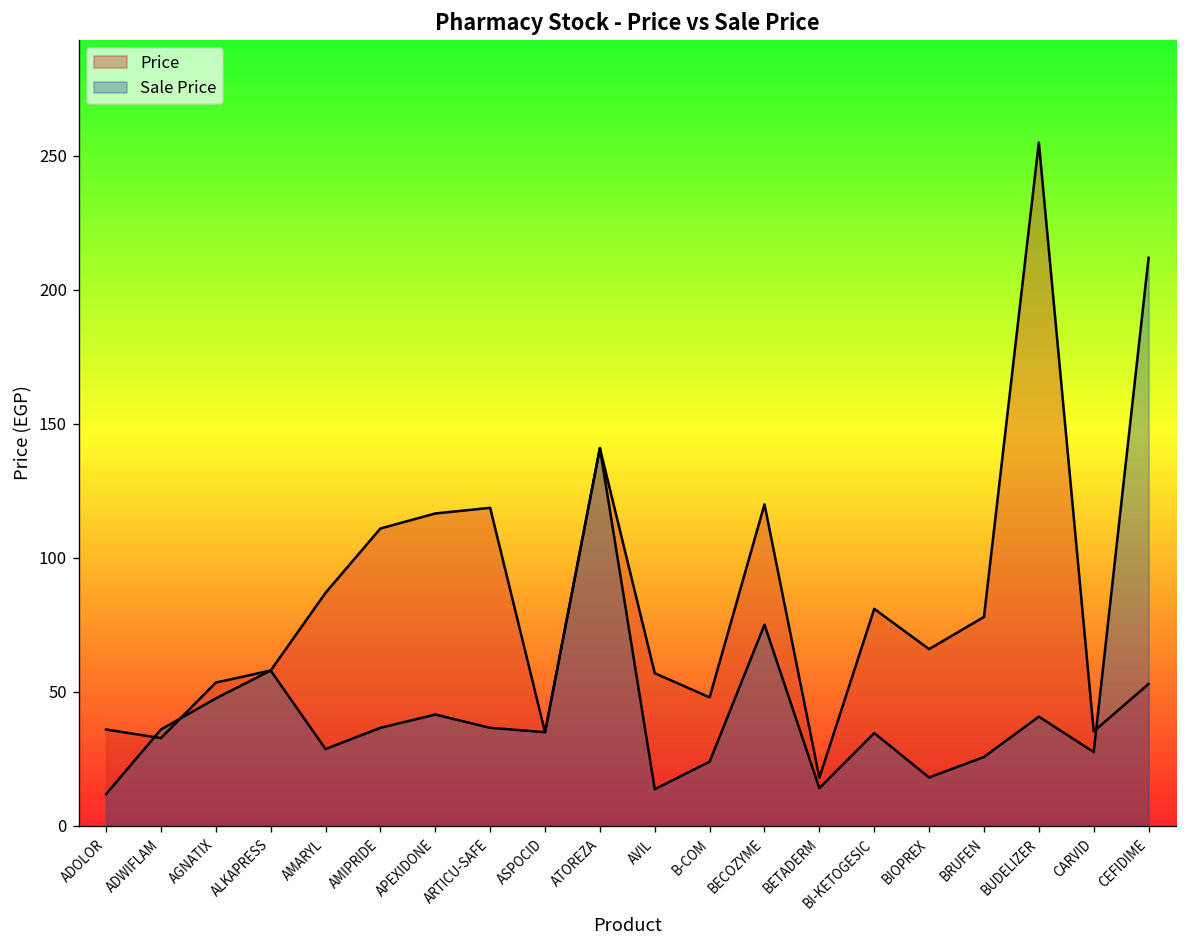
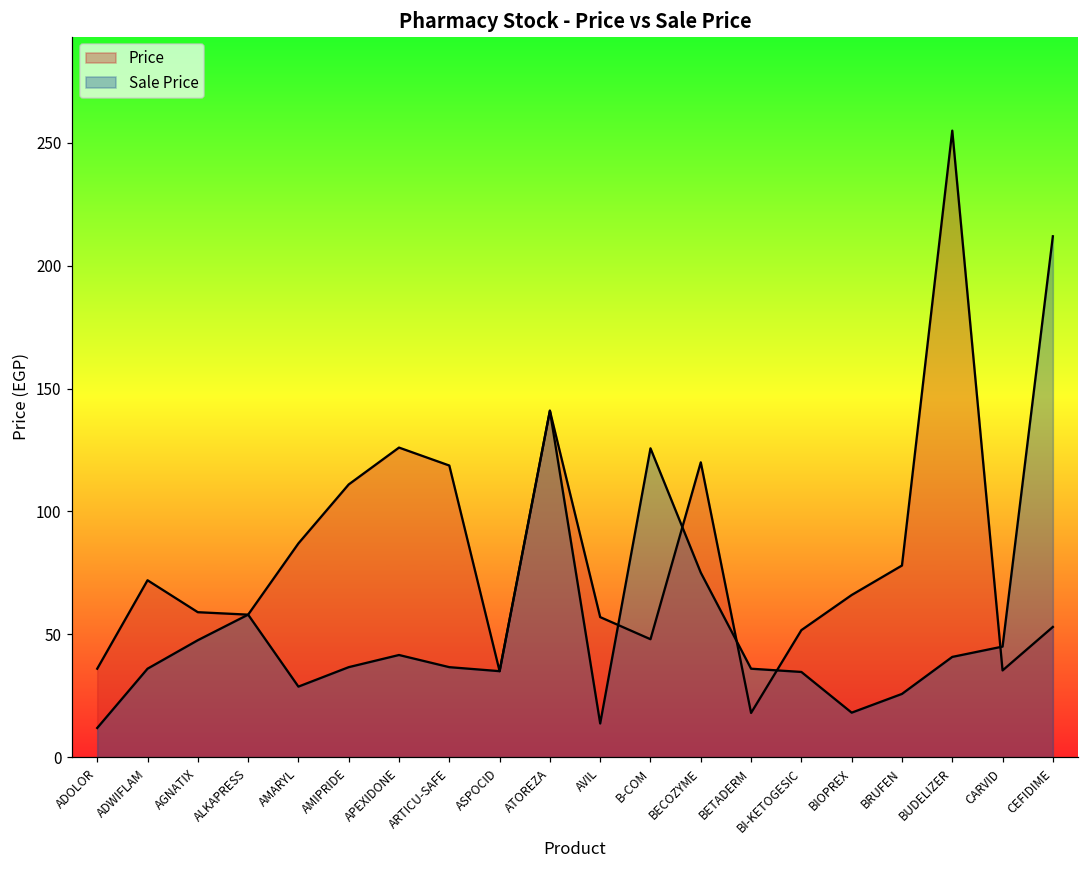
  {
    "Price": {
      "ADOLOR": 36,
-     "ADWIFLAM": 33,
-     "AGNATIX": 54,
+     "ADWIFLAM": 72,
+     "AGNATIX": 59,
      "AMARYL": 87,
      "AMIPRIDE": 111,
-     "APEXIDONE": 117,
+     "APEXIDONE": 126,
      "ARTICU-SAFE": 119,
      "AVIL": 57,
      "B-COM": 48,
      "BECOZYME": 120,
      "BETADERM": 18,
-     "BI-KETOGESIC": 81,
+     "BI-KETOGESIC": 52,
      "BIOPREX": 66,
      "BRUFEN": 78,
      "BUDELIZER": 255,
      "CARVID": 35,
      "CEFIDIME": 53
    },
    "Sale Price": {
      "ADOLOR": 12,
      "ADWIFLAM": 36,
      "AGNATIX": 48,
      "AMARYL": 29,
      "AMIPRIDE": 37,
      "APEXIDONE": 42,
      "ARTICU-SAFE": 37,
      "AVIL": 14,
-     "B-COM": 24,
+     "B-COM": 126,
      "BECOZYME": 75,
-     "BETADERM": 14,
+     "BETADERM": 36,
      "BI-KETOGESIC": 35,
      "BIOPREX": 18,
      "BRUFEN": 26,
      "BUDELIZER": 41,
-     "CARVID": 28,
+     "CARVID": 45,
      "CEFIDIME": 212
    }
  }
